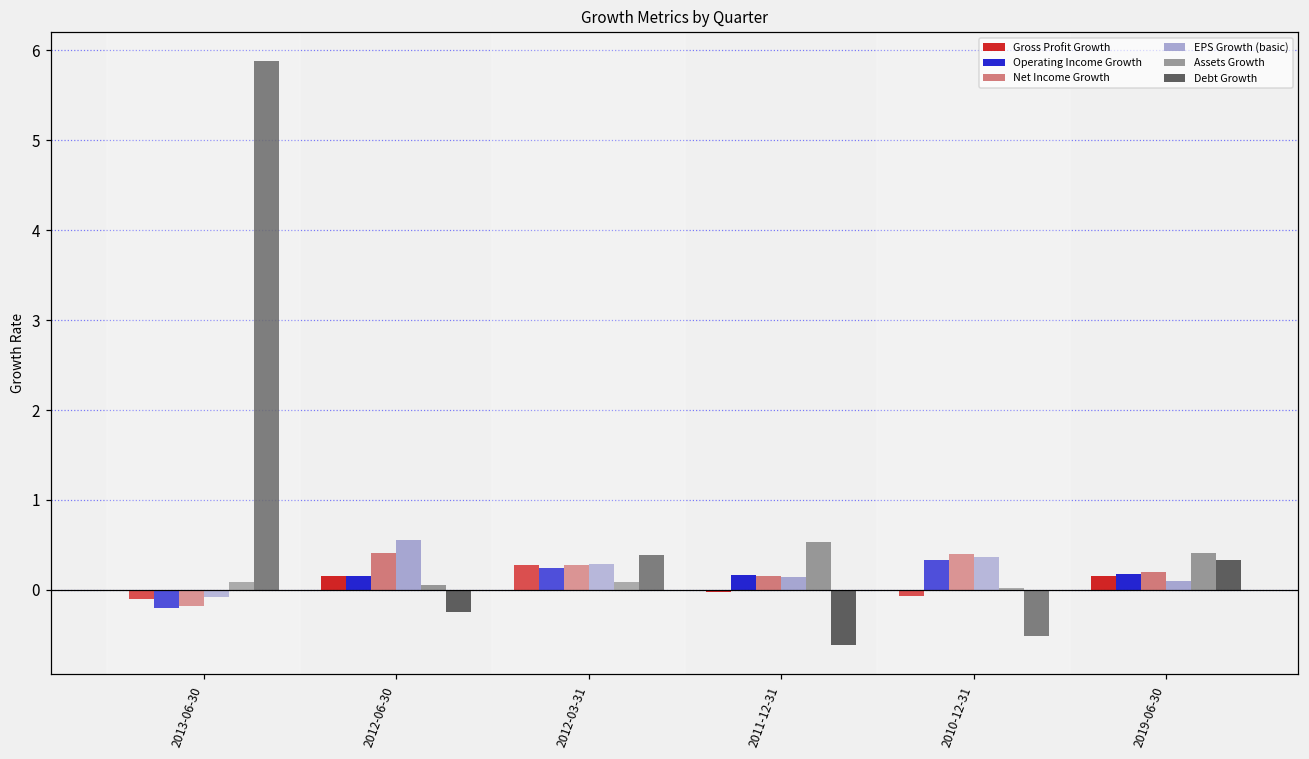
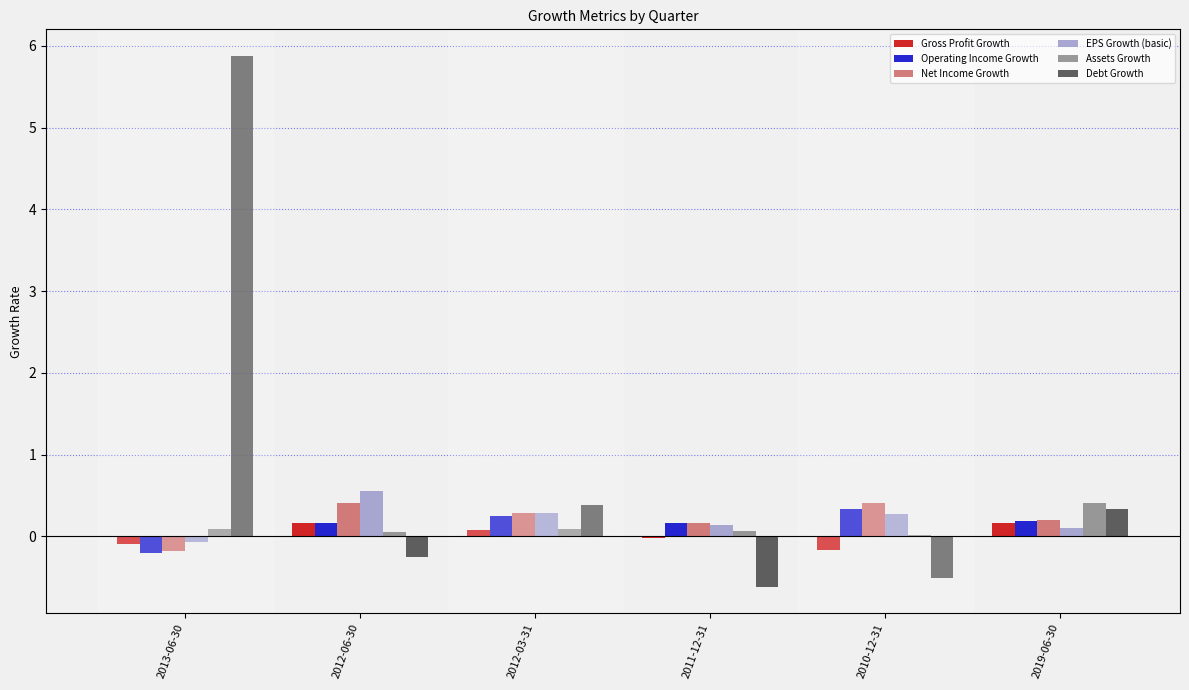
  {
    "Gross Profit Growth": {
      "2013-06-30": -0.1,
      "2012-06-30": 0.2,
-     "2012-03-31": 0.3,
-     "2010-12-31": -0.1,
+     "2012-03-31": 0.1,
+     "2010-12-31": -0.2,
      "2019-06-30": 0.2
    },
    "Operating Income Growth": {
      "2013-06-30": -0.2,
      "2012-06-30": 0.2,
      "2012-03-31": 0.2,
      "2011-12-31": 0.2,
      "2010-12-31": 0.3,
      "2019-06-30": 0.2
    },
    "Net Income Growth": {
      "2013-06-30": -0.2,
      "2012-06-30": 0.4,
      "2012-03-31": 0.3,
      "2011-12-31": 0.2,
      "2010-12-31": 0.4,
      "2019-06-30": 0.2
    },
    "EPS Growth (basic)": {
      "2013-06-30": -0.1,
      "2012-06-30": 0.6,
      "2012-03-31": 0.3,
      "2011-12-31": 0.1,
-     "2010-12-31": 0.4,
+     "2010-12-31": 0.3,
      "2019-06-30": 0.1
    },
    "Assets Growth": {
      "2013-06-30": 0.1,
      "2012-06-30": 0.1,
      "2012-03-31": 0.1,
-     "2011-12-31": 0.5,
+     "2011-12-31": 0.1,
      "2019-06-30": 0.4
    },
    "Debt Growth": {
      "2013-06-30": 5.9,
      "2012-06-30": -0.2,
      "2012-03-31": 0.4,
      "2011-12-31": -0.6,
      "2010-12-31": -0.5,
      "2019-06-30": 0.3
    }
  }
